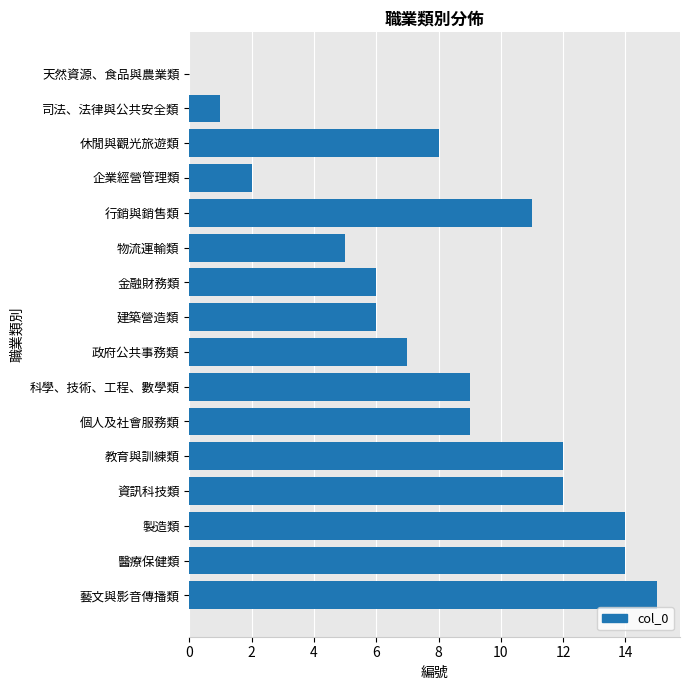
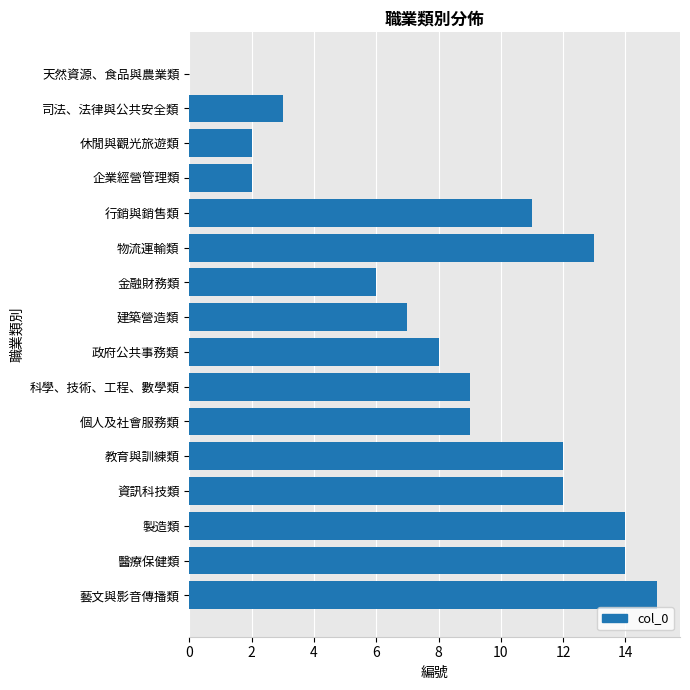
  {
    "天然資源、食品與農業類": 0,
-   "司法、法律與公共安全類": 1,
-   "休閒與觀光旅遊類": 8,
+   "司法、法律與公共安全類": 3,
+   "休閒與觀光旅遊類": 2,
    "企業經營管理類": 2,
    "行銷與銷售類": 11,
-   "物流運輸類": 5,
+   "物流運輸類": 13,
    "金融財務類": 6,
-   "建築營造類": 6,
-   "政府公共事務類": 7,
+   "建築營造類": 7,
+   "政府公共事務類": 8,
    "科學、技術、工程、數學類": 9,
    "個人及社會服務類": 9,
    "教育與訓練類": 12,
    "資訊科技類": 12,
    "製造類": 14,
    "醫療保健類": 14,
    "藝文與影音傳播類": 15
  }
